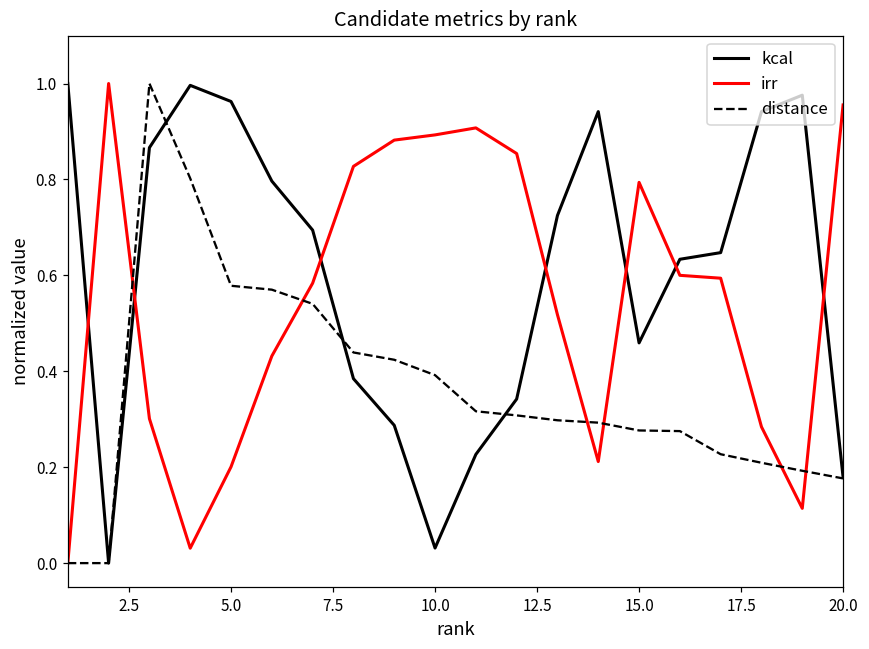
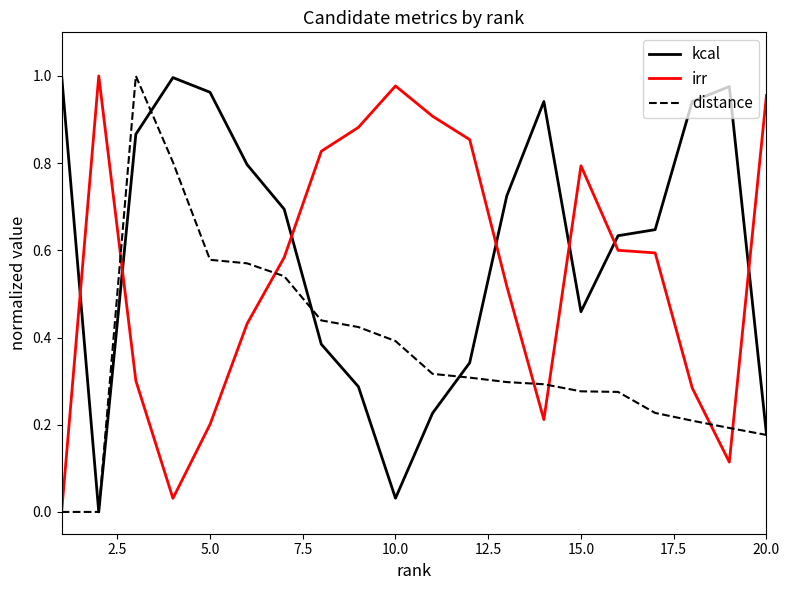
  {
    "irr": {
      "5.0": 0.20,
-     "10.0": 0.89,
+     "10.0": 0.98,
      "15.0": 0.79,
      "20.0": 0.96
    }
  }
